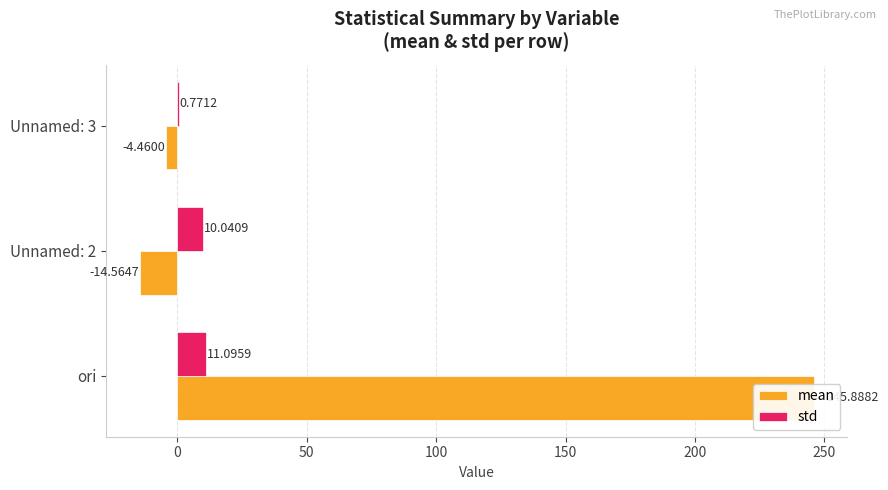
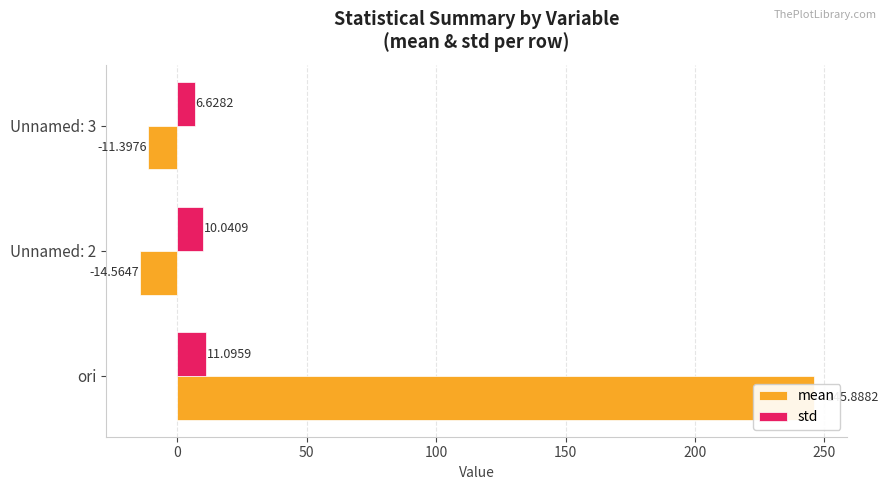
  {
    "mean": {
-     "Unnamed: 3": -4.4600,
+     "Unnamed: 3": -11.3976,
      "Unnamed: 2": -14.5647
    },
    "std": {
-     "Unnamed: 3": 0.7712,
+     "Unnamed: 3": 6.6282,
      "Unnamed: 2": 10.0409,
      "ori": 11.0959
    }
  }
